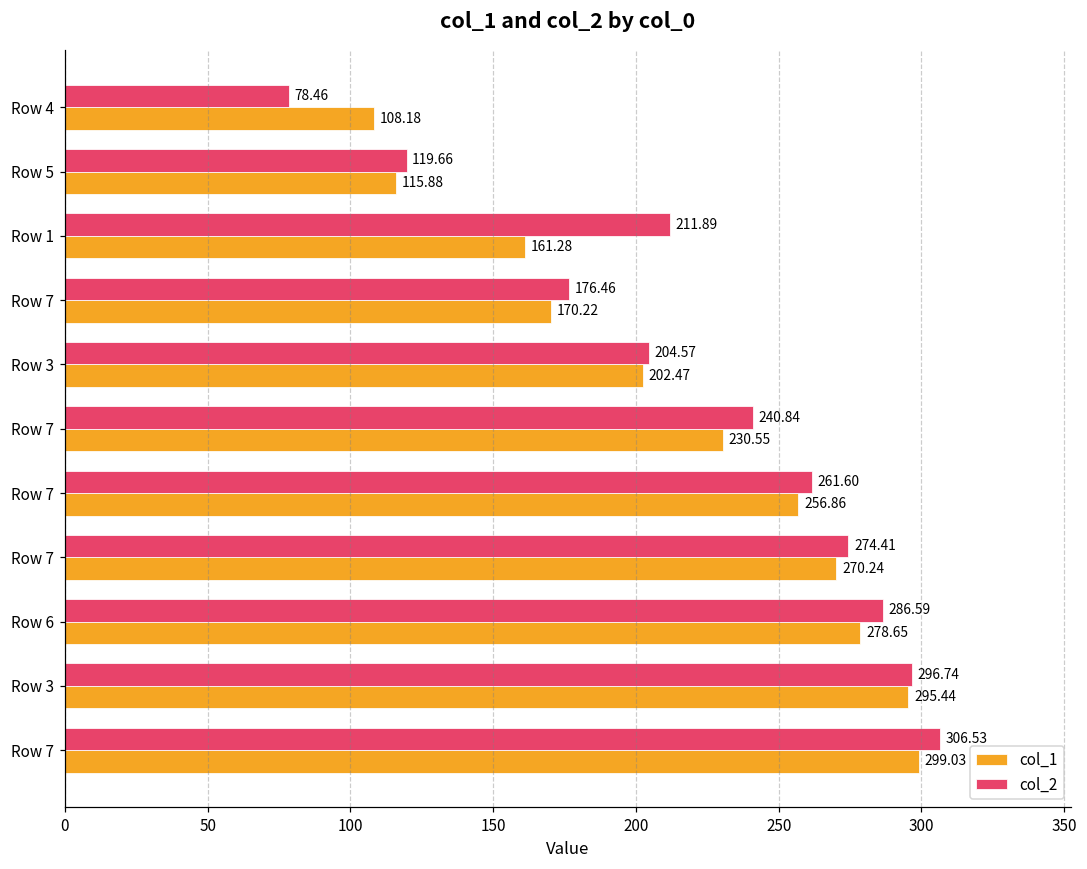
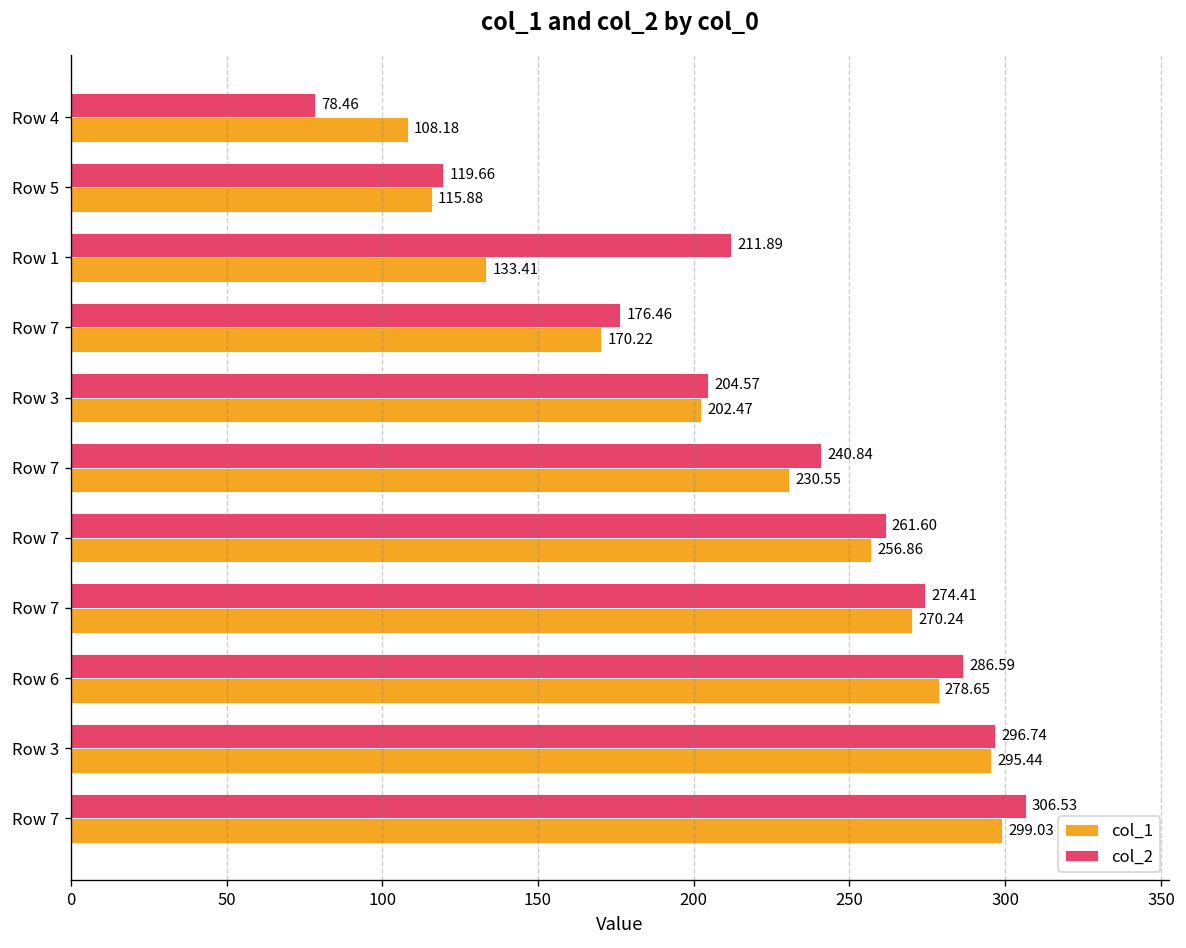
  {
    "col_1": {
      "Row 4": 108.18,
      "Row 5": 115.88,
-     "Row 1": 161.28,
+     "Row 1": 133.41,
      "Row 6": 278.65
    },
    "col_2": {
      "Row 4": 78.46,
      "Row 5": 119.66,
      "Row 1": 211.89,
      "Row 6": 286.59
    }
  }
